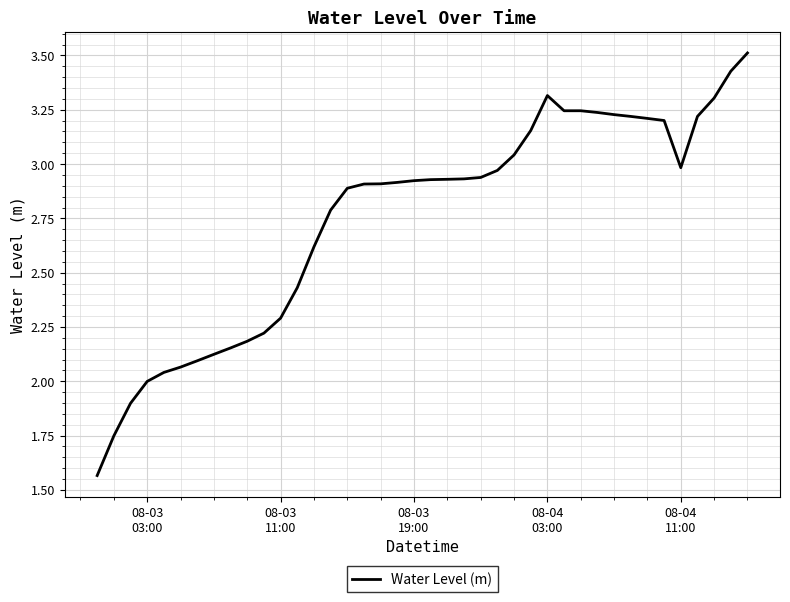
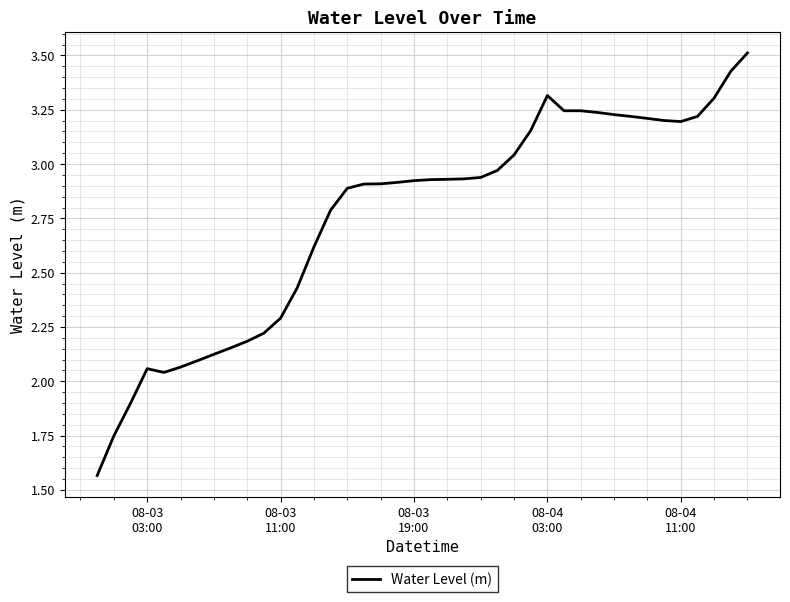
  {
-   "08-03 03:00": 2.00,
+   "08-03 03:00": 2.06,
    "08-03 11:00": 2.29,
    "08-03 19:00": 2.92,
    "08-04 03:00": 3.32,
-   "08-04 11:00": 2.98
+   "08-04 11:00": 3.20
  }
